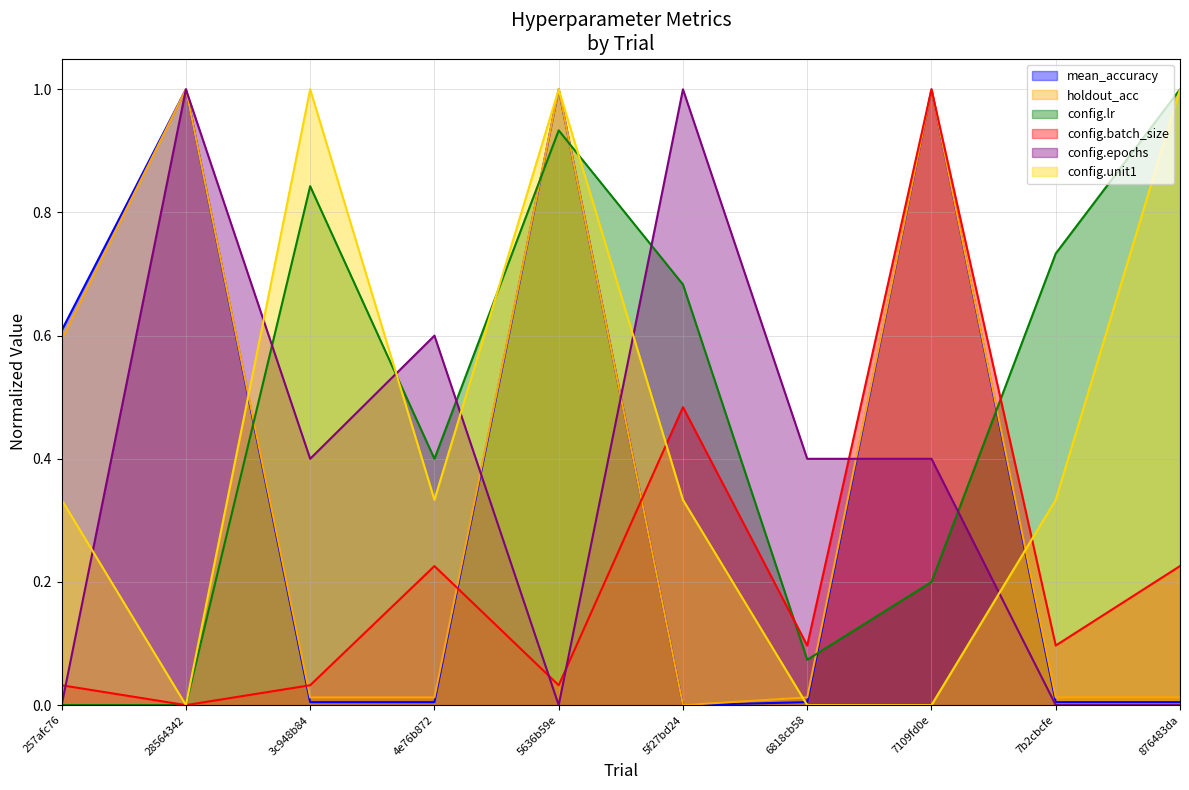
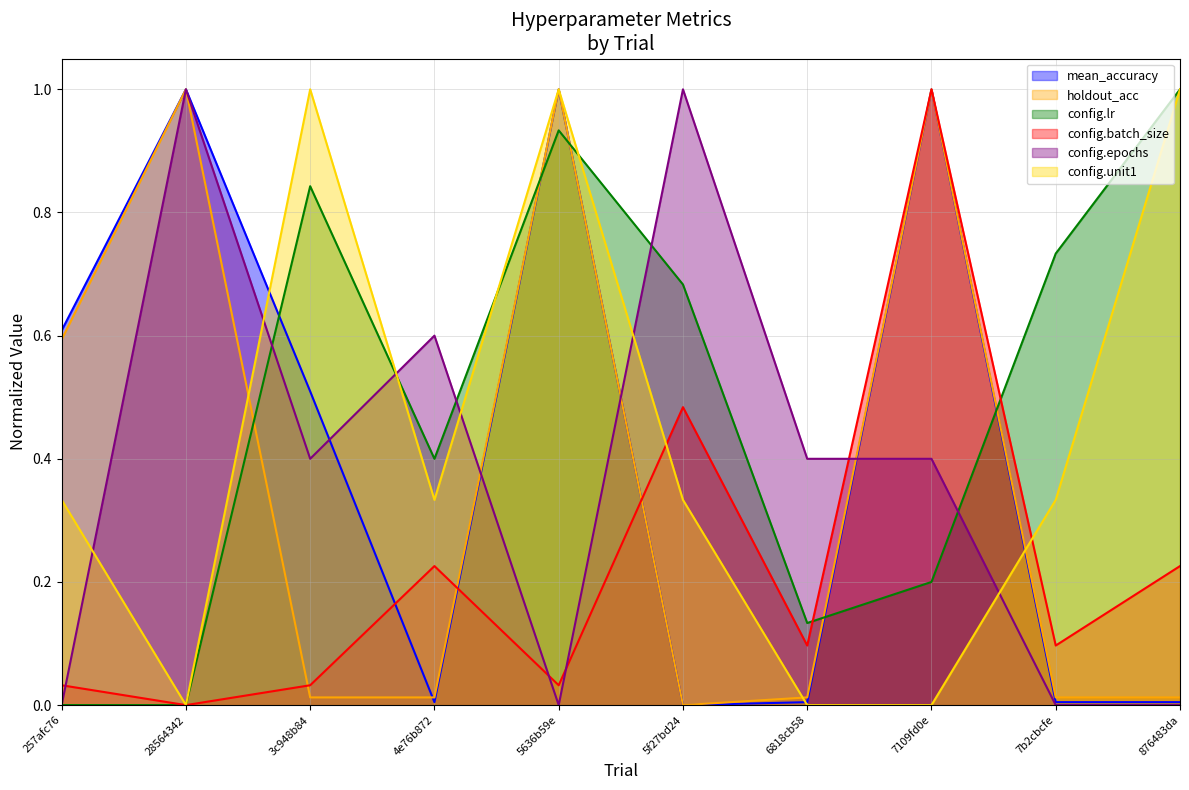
  {
    "mean_accuracy": {
      "257afc76": 0.61,
-     "3c948b84": 0.00,
+     "3c948b84": 0.51,
      "4e76b872": 0.00,
      "6818cb58": 0.00,
      "7b2cbcfe": 0.00,
      "876483da": 0.00
    },
    "config.lr": {
      "3c948b84": 0.84,
      "4e76b872": 0.40,
      "5636b59e": 0.93,
      "5f27bd24": 0.68,
-     "6818cb58": 0.07,
+     "6818cb58": 0.13,
      "7109fd0e": 0.20,
      "7b2cbcfe": 0.73
    },
    "config.batch_size": {
      "257afc76": 0.03,
      "3c948b84": 0.03,
      "4e76b872": 0.23,
      "5636b59e": 0.03,
      "5f27bd24": 0.48,
      "6818cb58": 0.10,
      "7b2cbcfe": 0.10,
      "876483da": 0.23
    },
    "config.epochs": {
      "3c948b84": 0.40,
      "4e76b872": 0.60,
      "5636b59e": 0.00,
      "5f27bd24": 1.00,
      "6818cb58": 0.40,
      "7109fd0e": 0.40,
      "7b2cbcfe": 0.00,
      "876483da": 0.00
    }
  }
